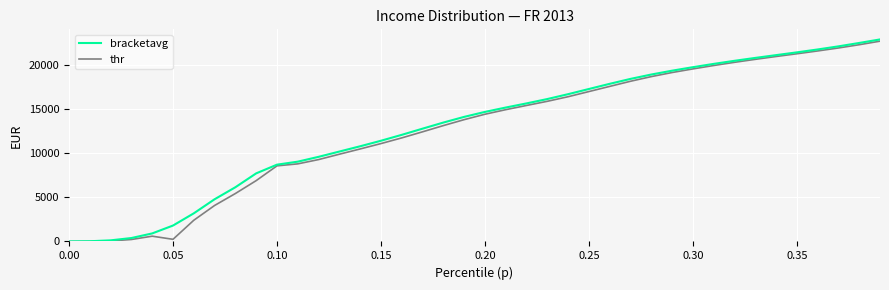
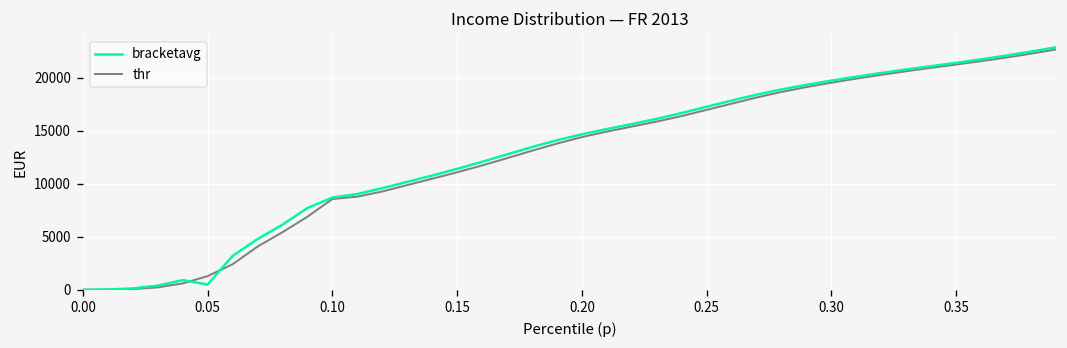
  {
    "bracketavg": {
-     "0.05": 2000,
+     "0.05": 0,
      "0.15": 11000,
      "0.25": 17000
    },
    "thr": {
-     "0.05": 0,
+     "0.05": 1000,
      "0.15": 11000,
      "0.25": 17000
    }
  }
